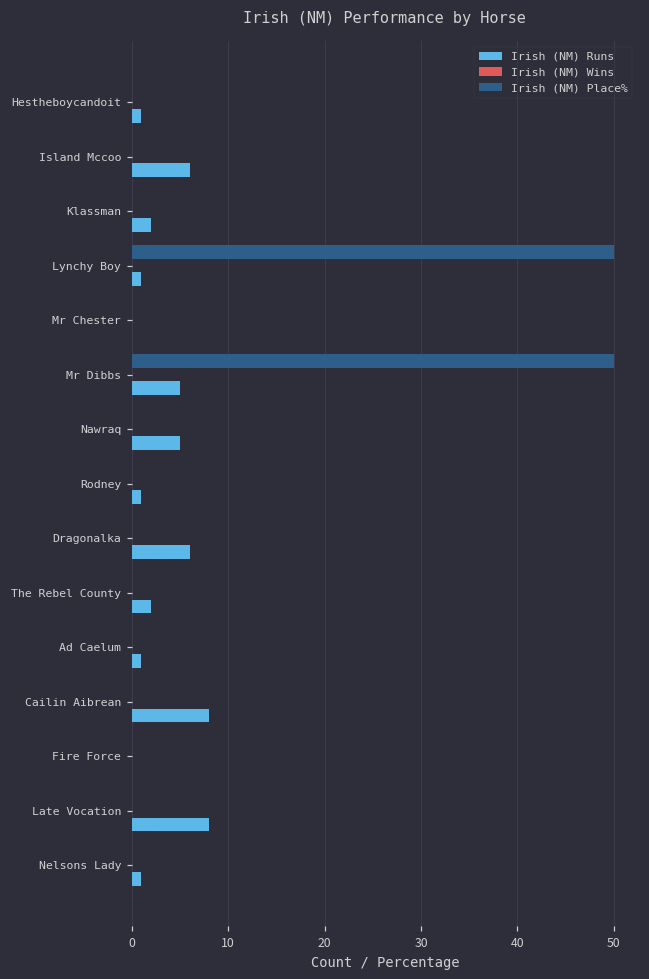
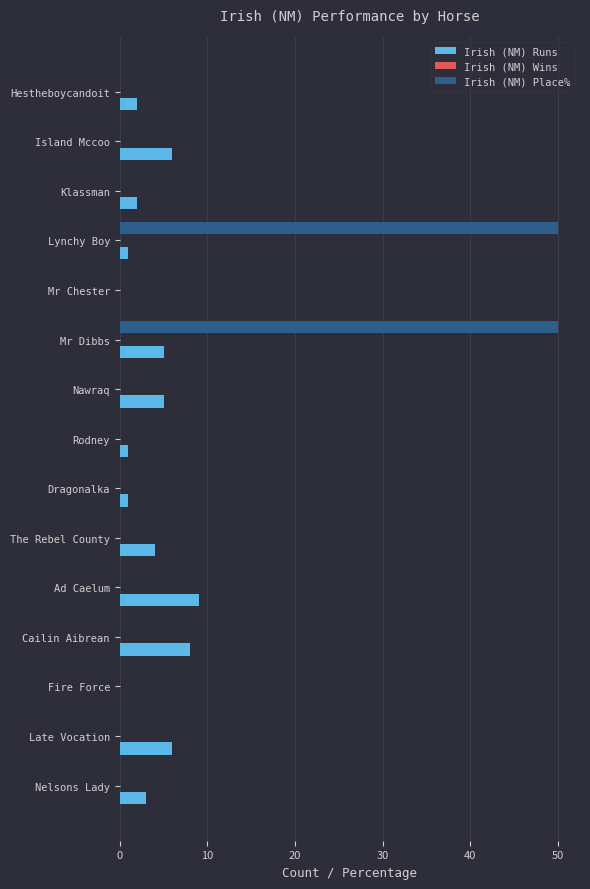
  {
    "Irish (NM) Runs": {
-     "Hestheboycandoit": 1,
+     "Hestheboycandoit": 2,
      "Island Mccoo": 6,
      "Klassman": 2,
      "Lynchy Boy": 1,
      "Mr Chester": 0,
      "Mr Dibbs": 5,
      "Nawraq": 5,
      "Rodney": 1,
-     "Dragonalka": 6,
-     "The Rebel County": 2,
-     "Ad Caelum": 1,
+     "Dragonalka": 1,
+     "The Rebel County": 4,
+     "Ad Caelum": 9,
      "Cailin Aibrean": 8,
      "Fire Force": 0,
-     "Late Vocation": 8,
-     "Nelsons Lady": 1
+     "Late Vocation": 6,
+     "Nelsons Lady": 3
    },
    "Irish (NM) Wins": {
      "Hestheboycandoit": 0,
      "Island Mccoo": 0,
      "Klassman": 0,
      "Lynchy Boy": 0,
      "Mr Chester": 0,
      "Mr Dibbs": 0,
      "Nawraq": 0,
      "Rodney": 0,
      "Dragonalka": 0,
      "The Rebel County": 0,
      "Ad Caelum": 0,
      "Cailin Aibrean": 0,
      "Fire Force": 0,
      "Late Vocation": 0,
      "Nelsons Lady": 0
    },
    "Irish (NM) Place%": {
      "Hestheboycandoit": 0,
      "Island Mccoo": 0,
      "Klassman": 0,
      "Lynchy Boy": 50,
      "Mr Chester": 0,
      "Mr Dibbs": 50,
      "Nawraq": 0,
      "Rodney": 0,
      "Dragonalka": 0,
      "The Rebel County": 0,
      "Ad Caelum": 0,
      "Cailin Aibrean": 0,
      "Fire Force": 0,
      "Late Vocation": 0,
      "Nelsons Lady": 0
    }
  }
